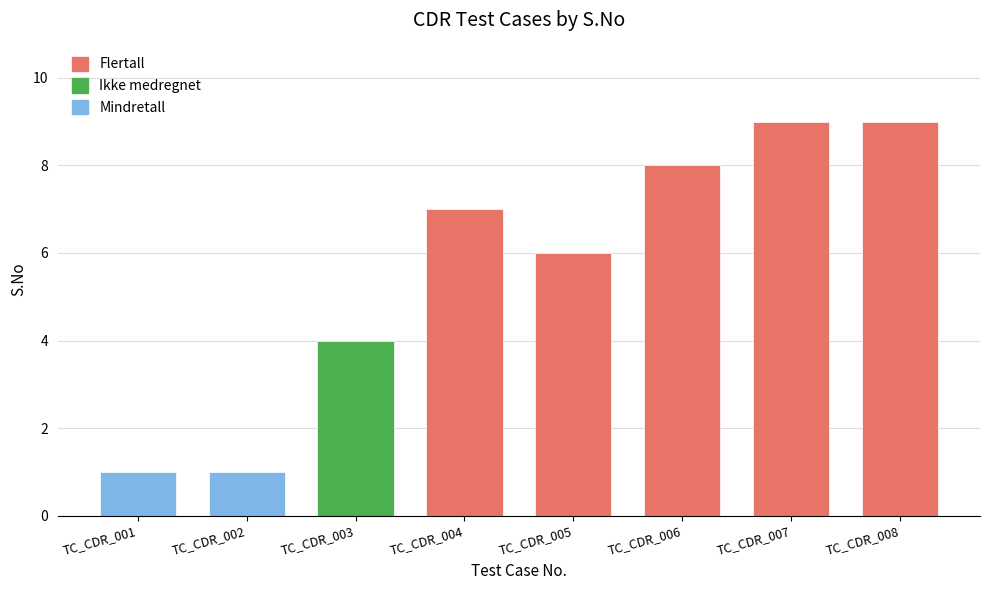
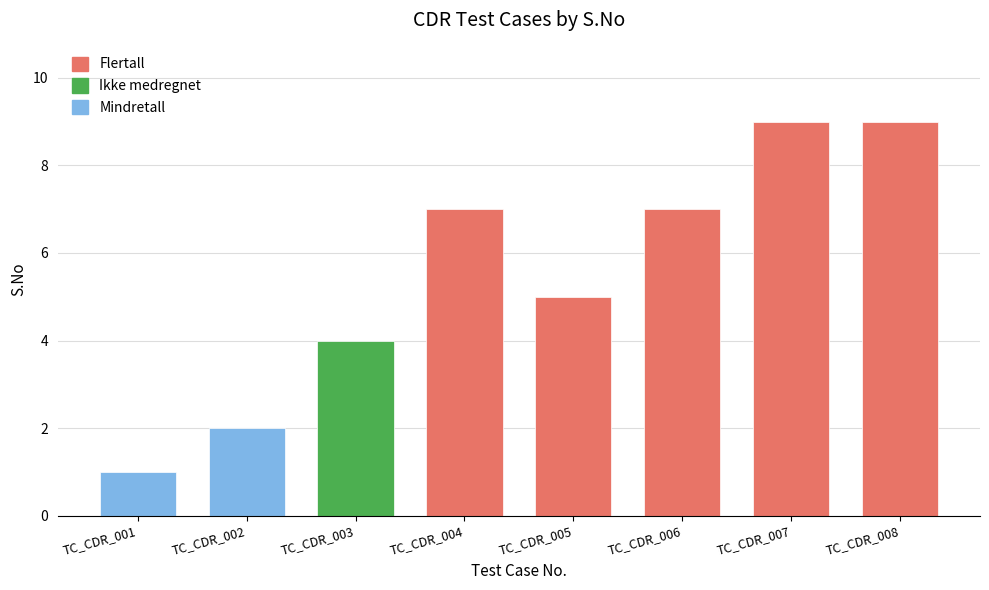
  {
    "TC_CDR_001": 1,
-   "TC_CDR_002": 1,
+   "TC_CDR_002": 2,
    "TC_CDR_003": 4,
    "TC_CDR_004": 7,
-   "TC_CDR_005": 6,
-   "TC_CDR_006": 8,
+   "TC_CDR_005": 5,
+   "TC_CDR_006": 7,
    "TC_CDR_007": 9,
    "TC_CDR_008": 9
  }
